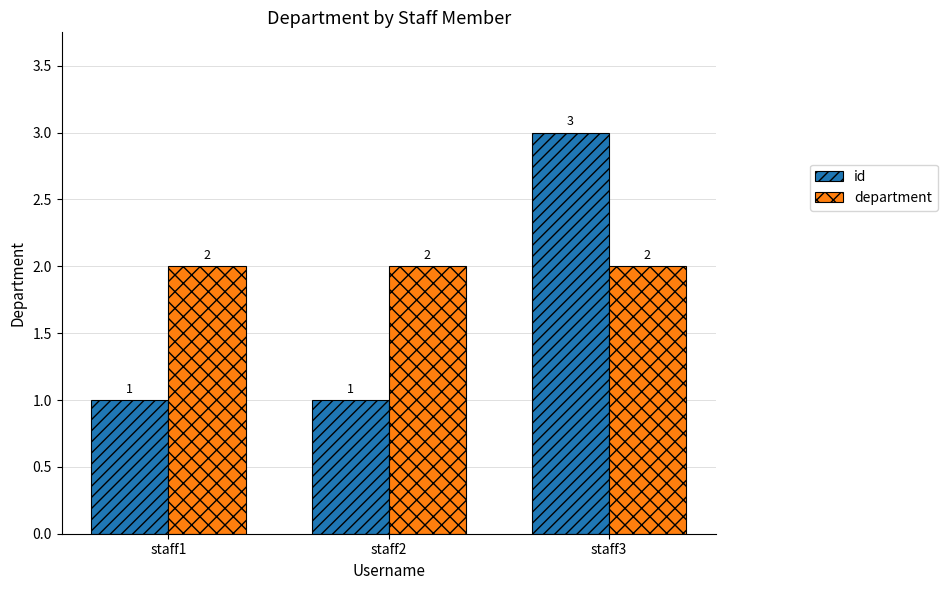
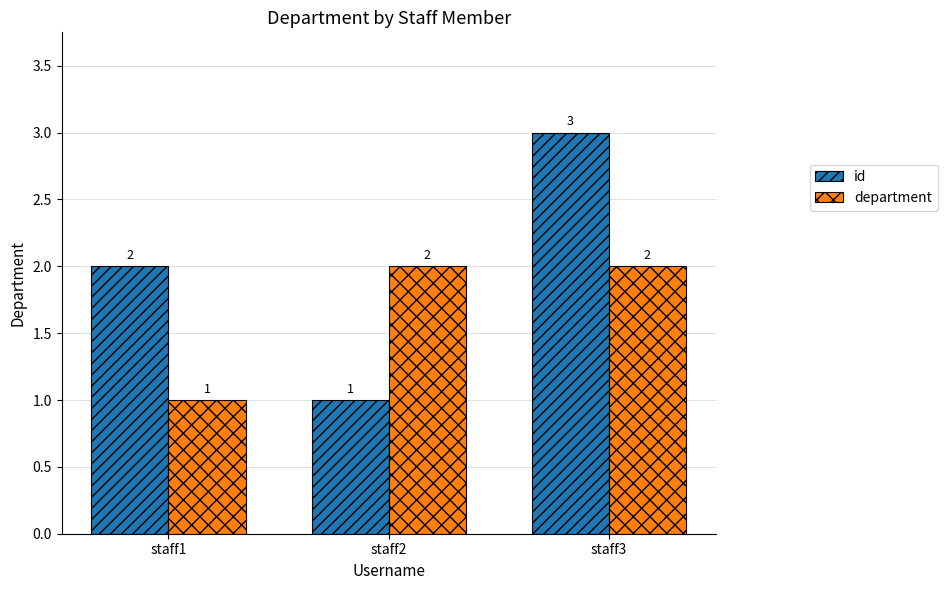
  {
    "id": {
-     "staff1": 1,
+     "staff1": 2,
      "staff2": 1,
      "staff3": 3
    },
    "department": {
-     "staff1": 2,
+     "staff1": 1,
      "staff2": 2,
      "staff3": 2
    }
  }
